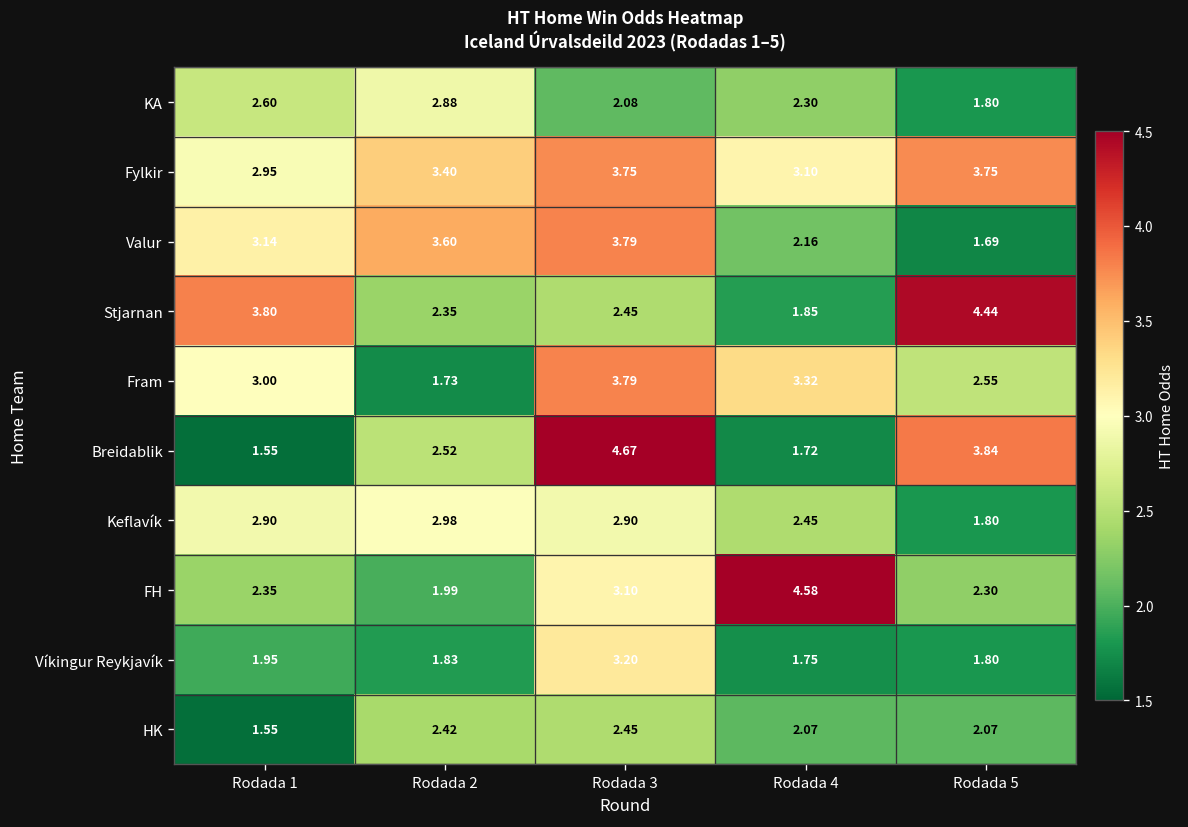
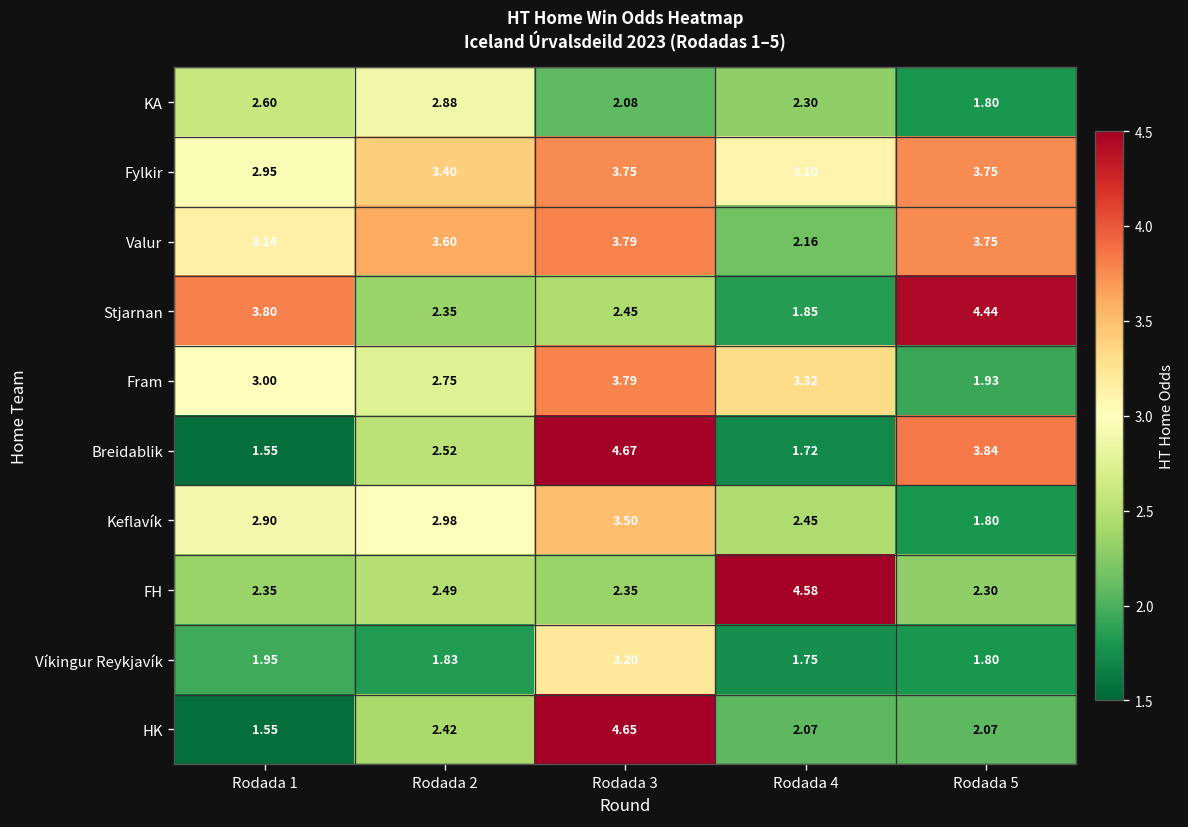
  {
    "KA": {
      "Rodada 1": 2.60,
      "Rodada 2": 2.88,
      "Rodada 3": 2.08,
      "Rodada 4": 2.30,
      "Rodada 5": 1.80
    },
    "Fylkir": {
      "Rodada 1": 2.95,
      "Rodada 2": 3.40,
      "Rodada 3": 3.75,
      "Rodada 4": 3.10,
      "Rodada 5": 3.75
    },
    "Valur": {
      "Rodada 1": 3.14,
      "Rodada 2": 3.60,
      "Rodada 3": 3.79,
      "Rodada 4": 2.16,
-     "Rodada 5": 1.69
+     "Rodada 5": 3.75
    },
    "Stjarnan": {
      "Rodada 1": 3.80,
      "Rodada 2": 2.35,
      "Rodada 3": 2.45,
      "Rodada 4": 1.85,
      "Rodada 5": 4.44
    },
    "Fram": {
      "Rodada 1": 3.00,
-     "Rodada 2": 1.73,
+     "Rodada 2": 2.75,
      "Rodada 3": 3.79,
      "Rodada 4": 3.32,
-     "Rodada 5": 2.55
+     "Rodada 5": 1.93
    },
    "Breidablik": {
      "Rodada 1": 1.55,
      "Rodada 2": 2.52,
      "Rodada 3": 4.67,
      "Rodada 4": 1.72,
      "Rodada 5": 3.84
    },
    "Keflavík": {
      "Rodada 1": 2.90,
      "Rodada 2": 2.98,
-     "Rodada 3": 2.90,
+     "Rodada 3": 3.50,
      "Rodada 4": 2.45,
      "Rodada 5": 1.80
    },
    "FH": {
      "Rodada 1": 2.35,
-     "Rodada 2": 1.99,
-     "Rodada 3": 3.10,
+     "Rodada 2": 2.49,
+     "Rodada 3": 2.35,
      "Rodada 4": 4.58,
      "Rodada 5": 2.30
    },
    "Víkingur Reykjavík": {
      "Rodada 1": 1.95,
      "Rodada 2": 1.83,
      "Rodada 3": 3.20,
      "Rodada 4": 1.75,
      "Rodada 5": 1.80
    },
    "HK": {
      "Rodada 1": 1.55,
      "Rodada 2": 2.42,
-     "Rodada 3": 2.45,
+     "Rodada 3": 4.65,
      "Rodada 4": 2.07,
      "Rodada 5": 2.07
    }
  }
